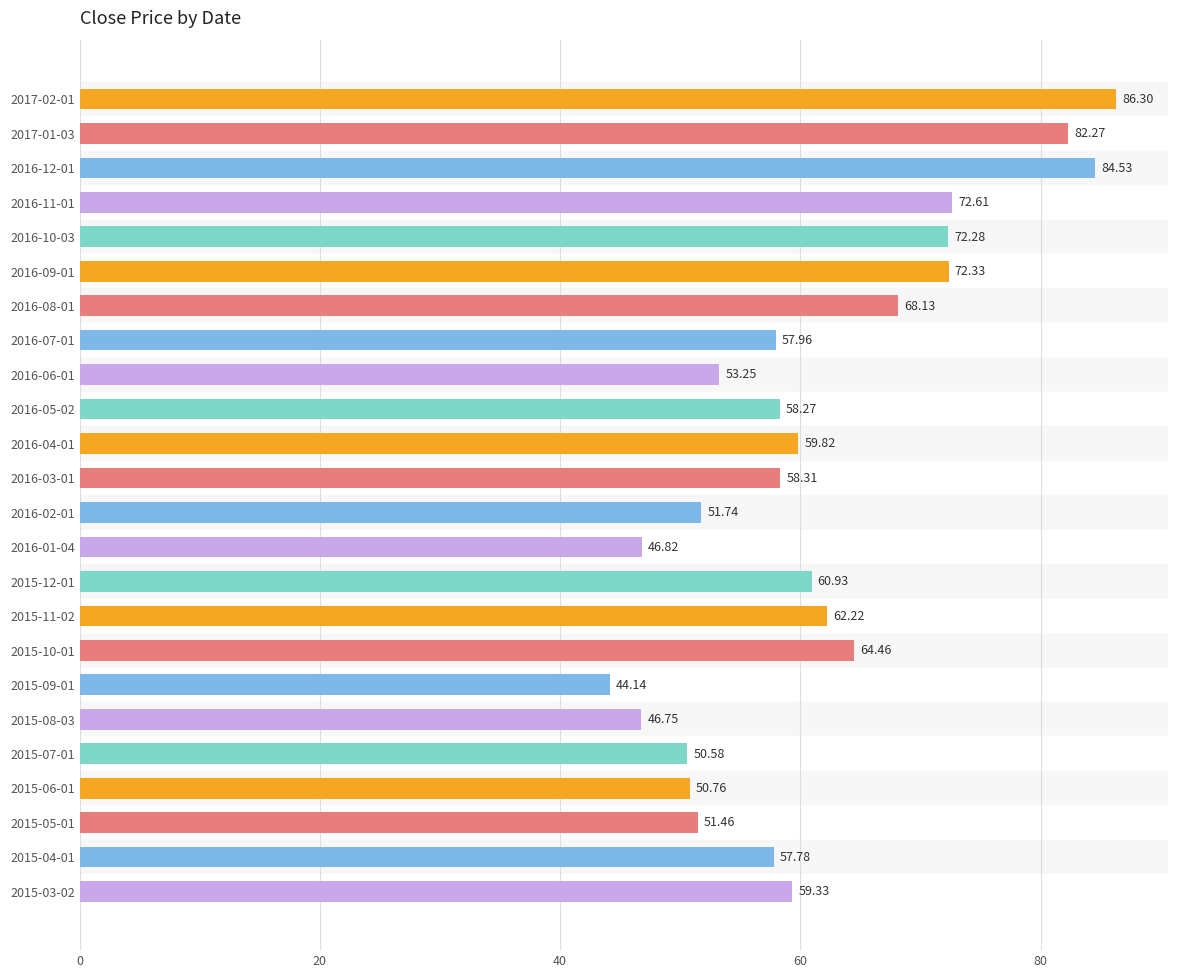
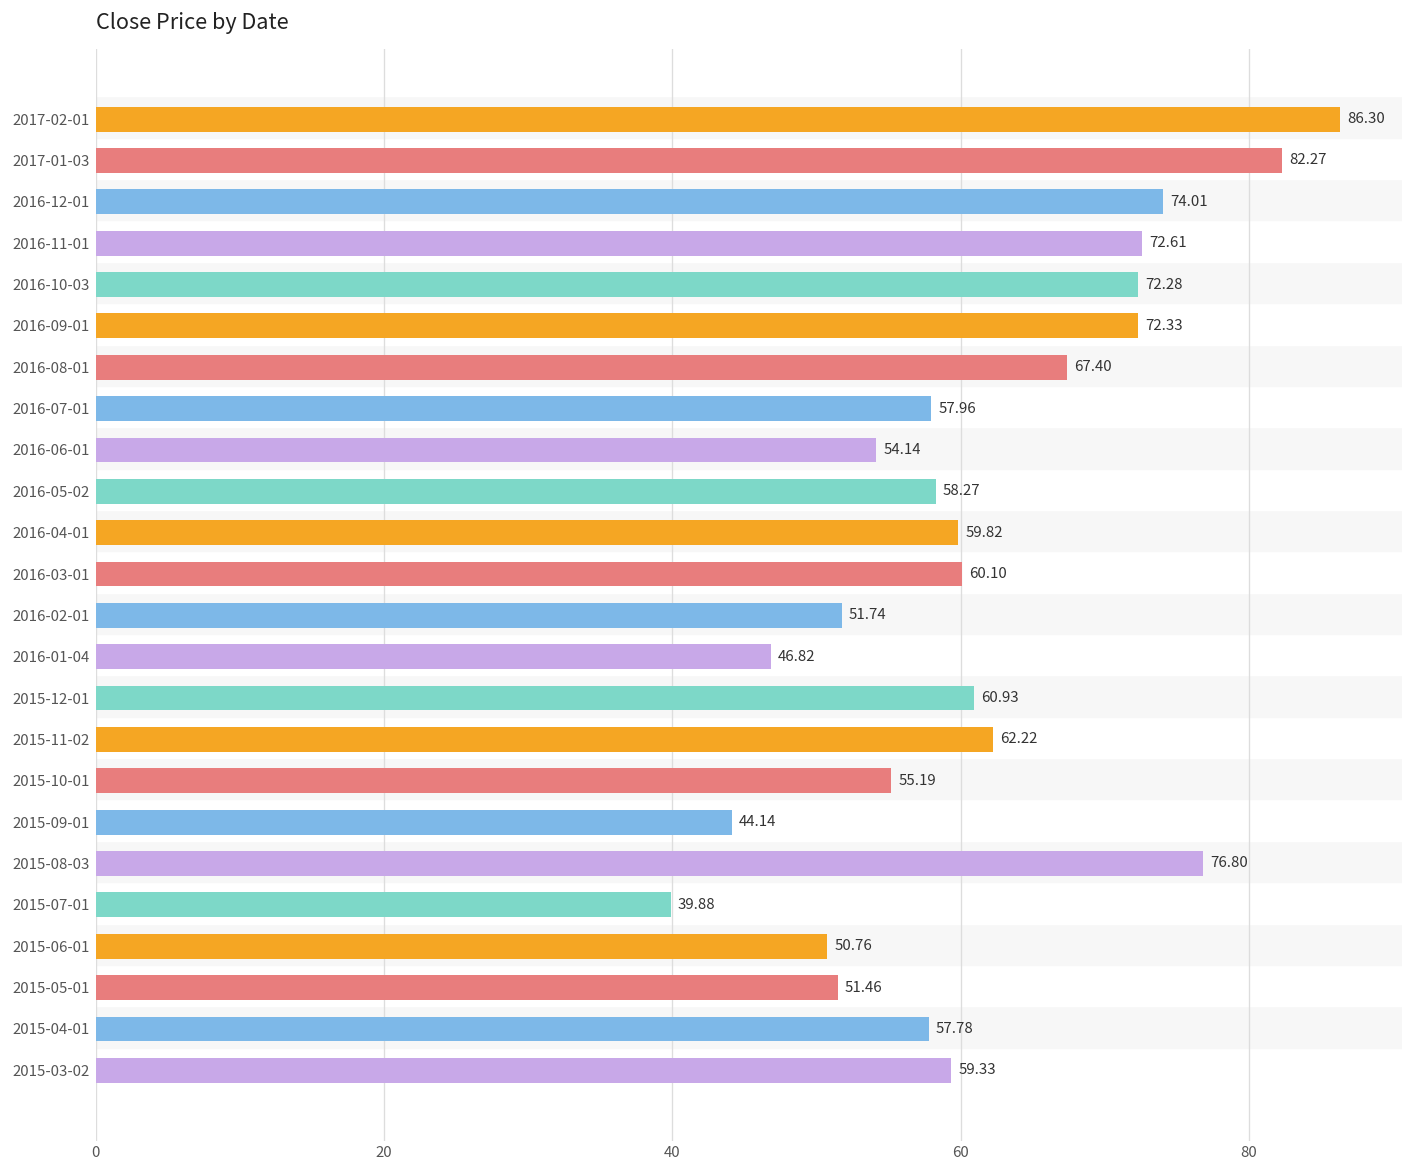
  {
    "2017-02-01": 86.30,
    "2017-01-03": 82.27,
-   "2016-12-01": 84.53,
+   "2016-12-01": 74.01,
    "2016-11-01": 72.61,
    "2016-10-03": 72.28,
    "2016-09-01": 72.33,
-   "2016-08-01": 68.13,
+   "2016-08-01": 67.40,
    "2016-07-01": 57.96,
-   "2016-06-01": 53.25,
+   "2016-06-01": 54.14,
    "2016-05-02": 58.27,
    "2016-04-01": 59.82,
-   "2016-03-01": 58.31,
+   "2016-03-01": 60.10,
    "2016-02-01": 51.74,
    "2016-01-04": 46.82,
    "2015-12-01": 60.93,
    "2015-11-02": 62.22,
-   "2015-10-01": 64.46,
+   "2015-10-01": 55.19,
    "2015-09-01": 44.14,
-   "2015-08-03": 46.75,
-   "2015-07-01": 50.58,
+   "2015-08-03": 76.80,
+   "2015-07-01": 39.88,
    "2015-06-01": 50.76,
    "2015-05-01": 51.46,
    "2015-04-01": 57.78,
    "2015-03-02": 59.33
  }
